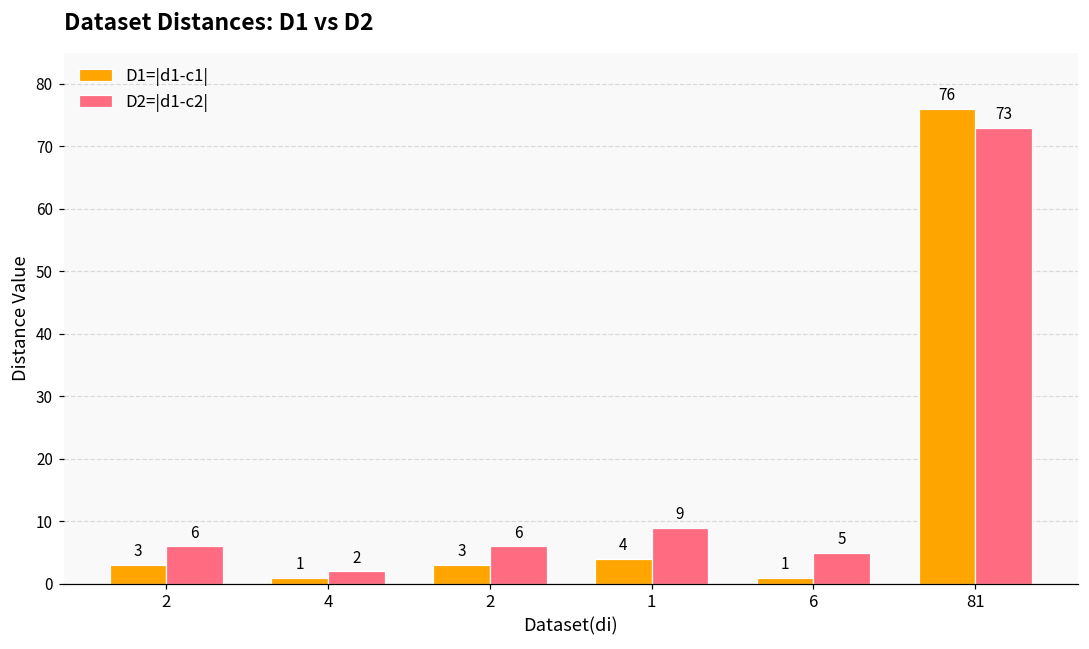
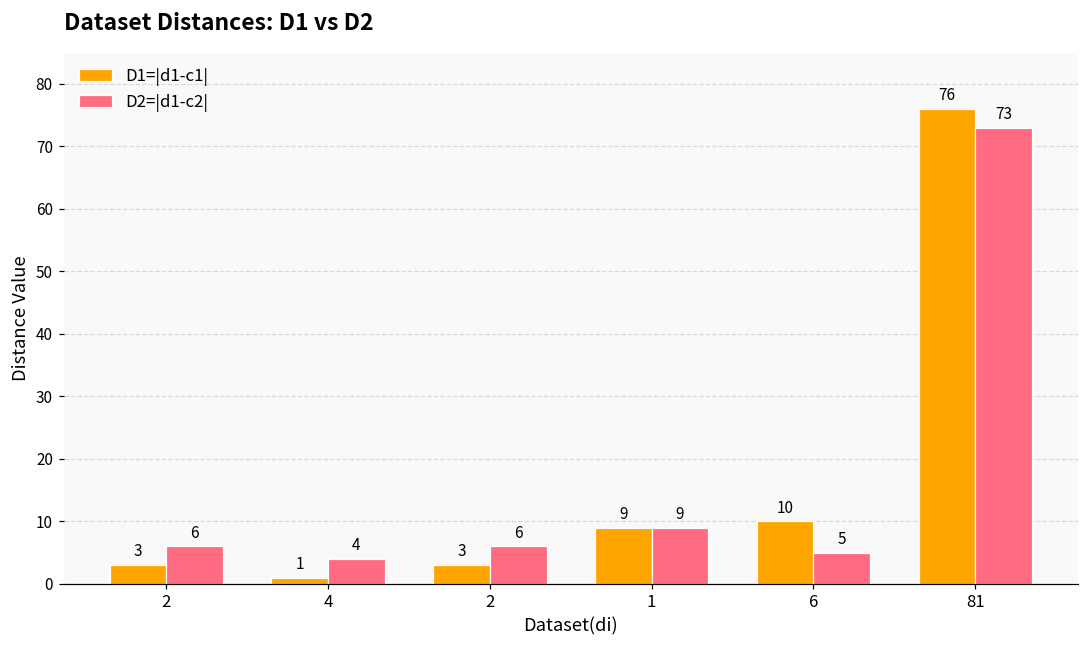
  {
    "D1=|d1-c1|": {
      "4": 1,
-     "1": 4,
-     "6": 1,
+     "1": 9,
+     "6": 10,
      "81": 76
    },
    "D2=|d1-c2|": {
-     "4": 2,
+     "4": 4,
      "1": 9,
      "6": 5,
      "81": 73
    }
  }
